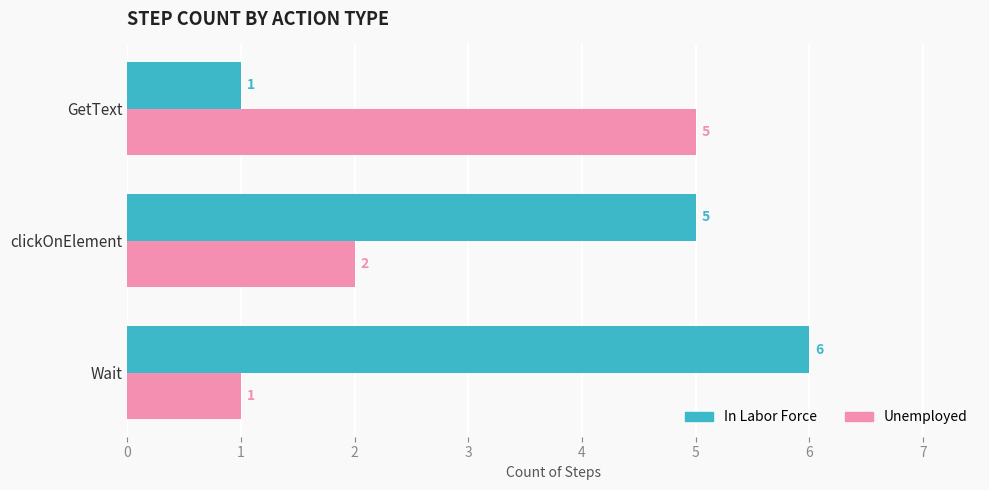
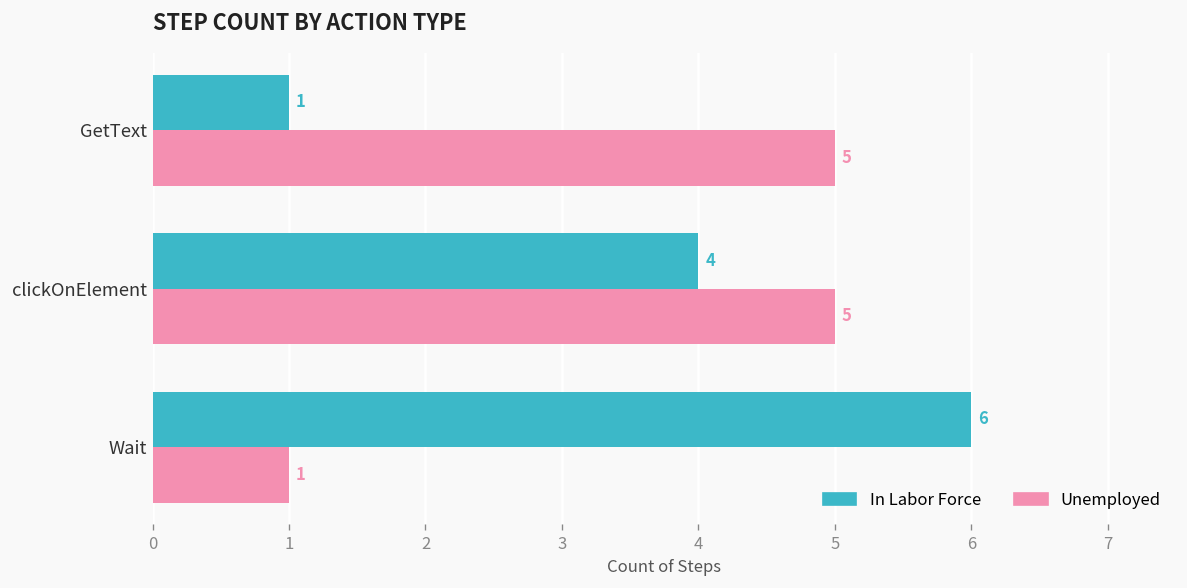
  {
    "In Labor Force": {
      "GetText": 1,
-     "clickOnElement": 5,
+     "clickOnElement": 4,
      "Wait": 6
    },
    "Unemployed": {
      "GetText": 5,
-     "clickOnElement": 2,
+     "clickOnElement": 5,
      "Wait": 1
    }
  }
